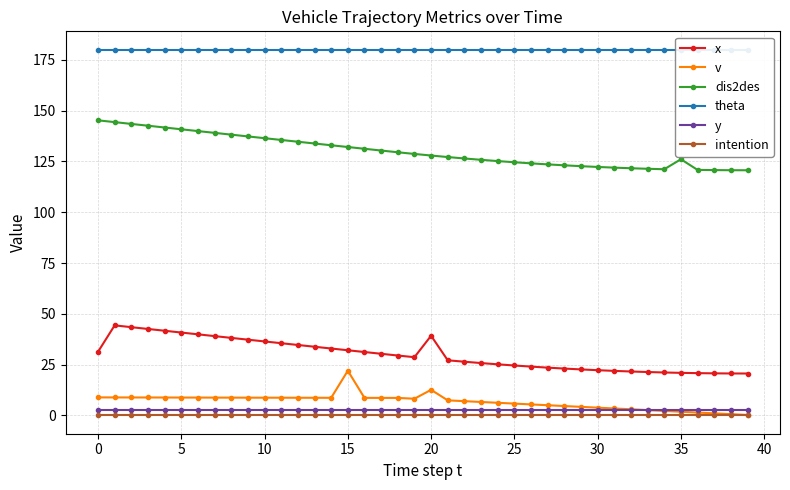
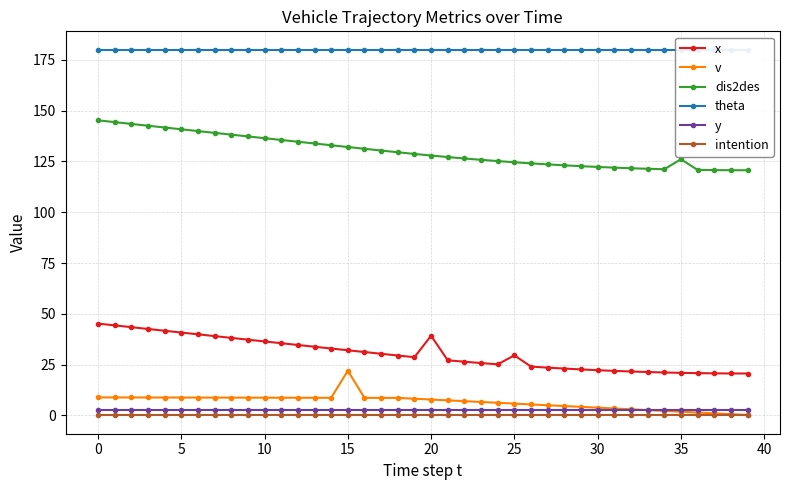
  {
    "x": {
-     "0": 31,
+     "0": 45,
      "5": 41,
      "10": 36,
      "15": 32,
      "20": 39,
-     "25": 25,
+     "25": 30,
      "30": 22,
      "35": 21
    },
    "v": {
      "0": 9,
      "5": 9,
      "10": 9,
      "15": 22,
-     "20": 13,
+     "20": 8,
      "25": 6,
      "30": 4
    },
    "dis2des": {
      "0": 145,
      "5": 141,
      "10": 136,
      "15": 132,
      "20": 128,
      "25": 125,
      "30": 122,
      "35": 126
    },
    "theta": {
      "0": 180,
      "5": 180,
      "10": 180,
      "15": 180,
      "20": 180,
      "25": 180,
      "30": 180
    },
    "y": {
      "0": 3,
      "5": 3,
      "10": 3,
      "15": 3,
      "20": 3,
      "25": 3,
      "30": 3
    },
    "intention": {
      "0": 0,
      "5": 0,
      "10": 0,
      "15": 0,
      "20": 0,
      "25": 0,
      "30": 0,
      "35": 0
    }
  }
